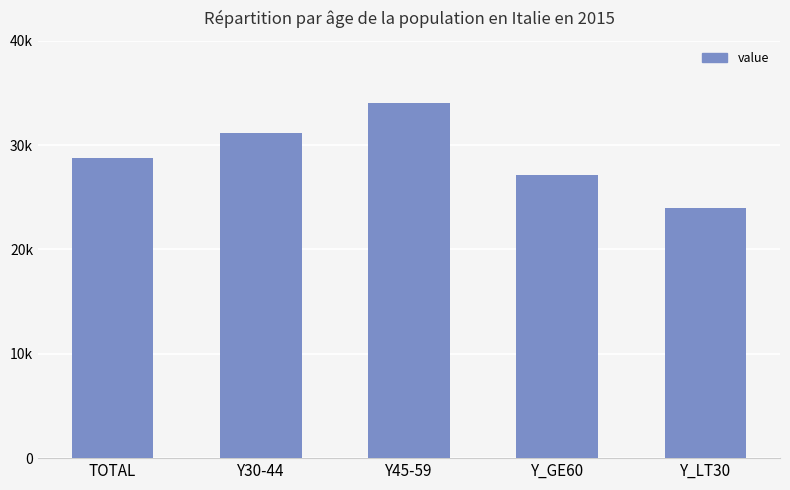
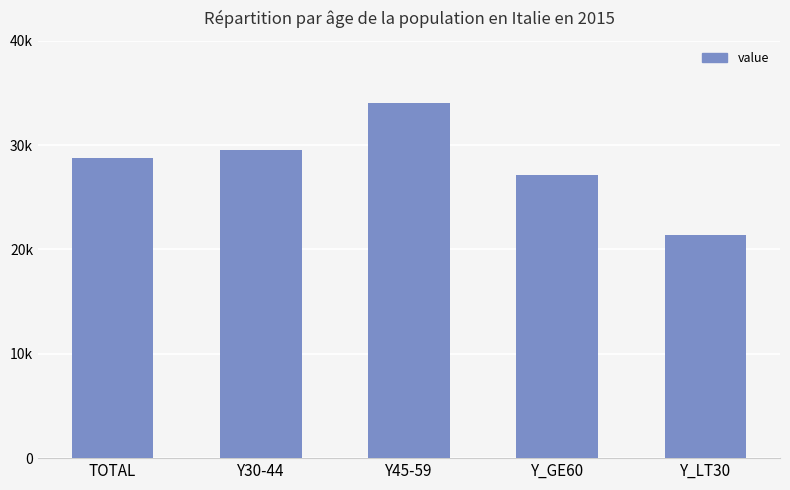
  {
    "TOTAL": 28800,
-   "Y30-44": 31200,
+   "Y30-44": 29500,
    "Y45-59": 34000,
    "Y_GE60": 27100,
-   "Y_LT30": 23900
+   "Y_LT30": 21400
  }
